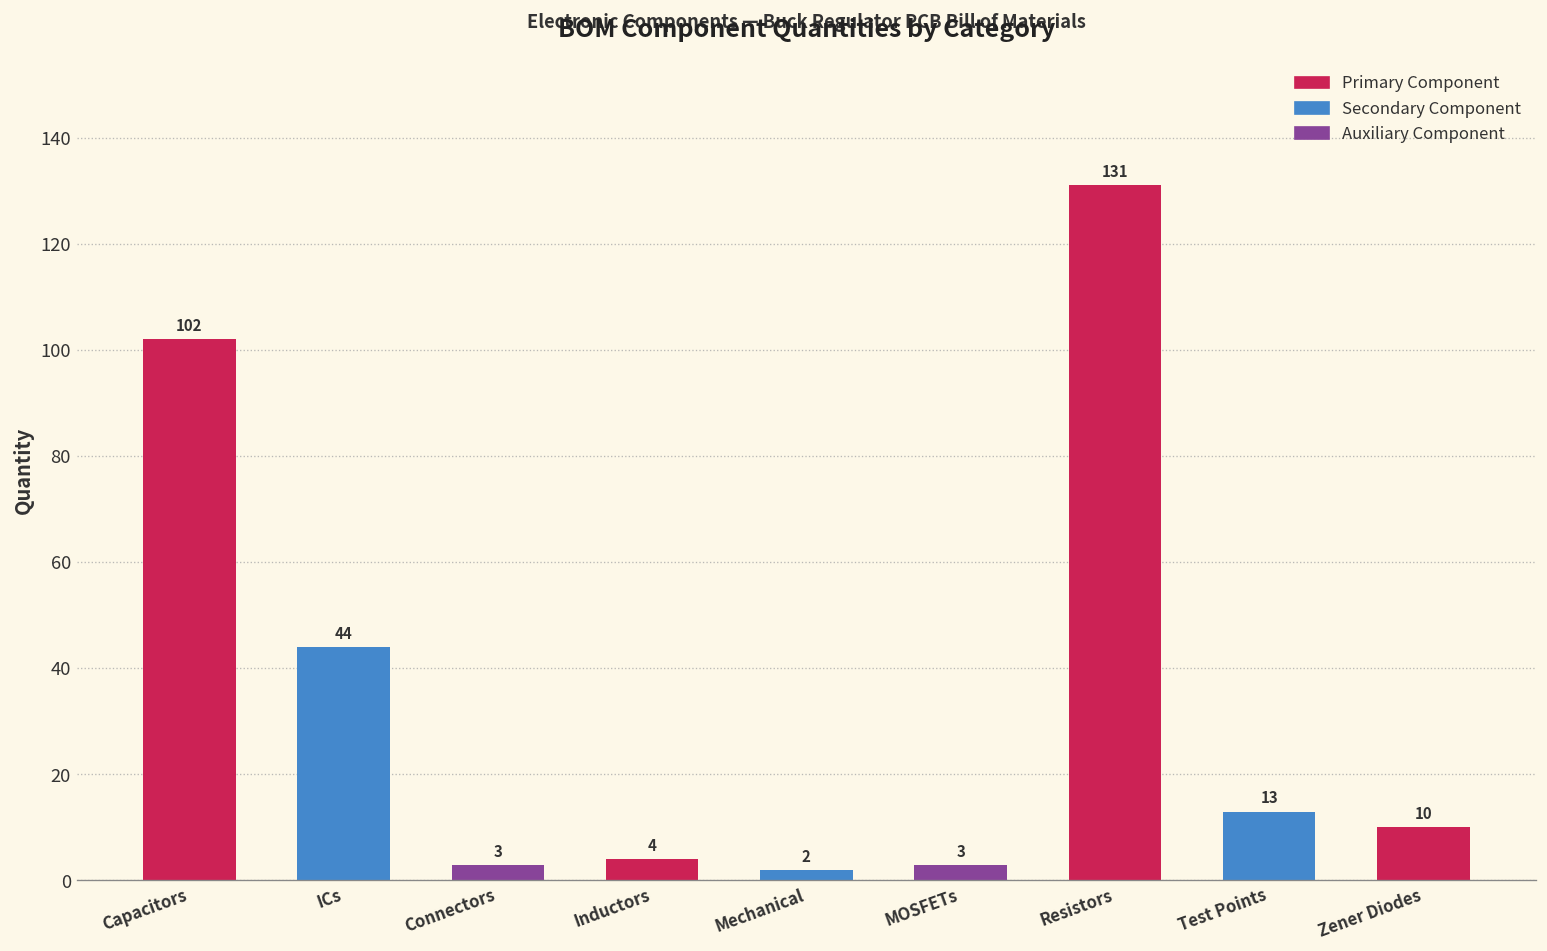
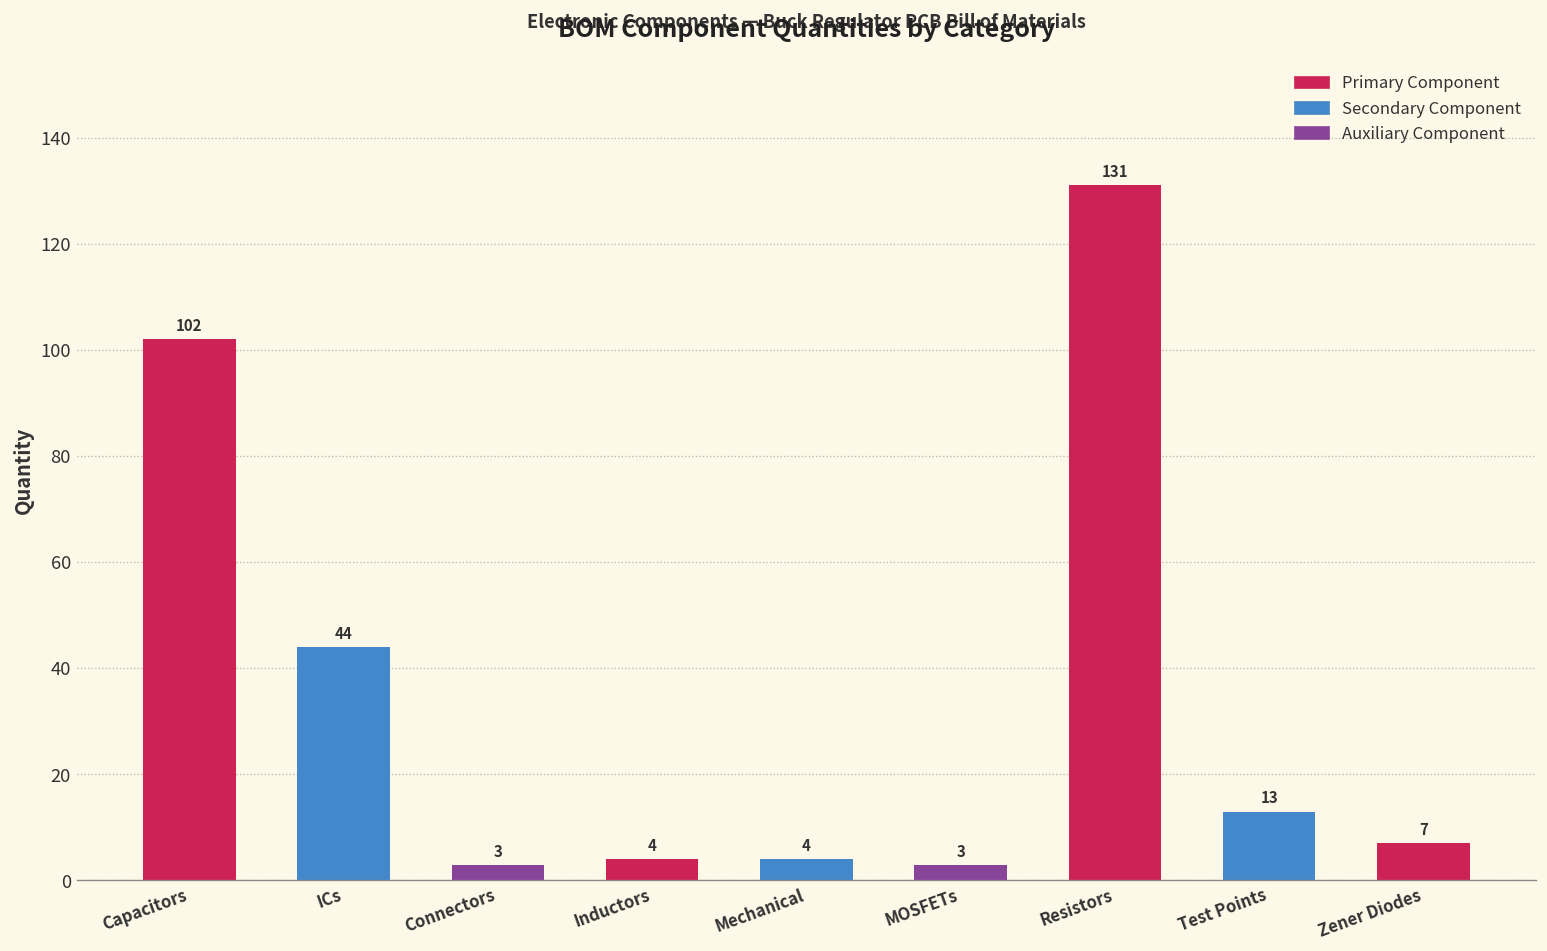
  {
    "Capacitors": 102,
    "ICs": 44,
    "Connectors": 3,
    "Inductors": 4,
-   "Mechanical": 2,
+   "Mechanical": 4,
    "MOSFETs": 3,
    "Resistors": 131,
    "Test Points": 13,
-   "Zener Diodes": 10
+   "Zener Diodes": 7
  }
